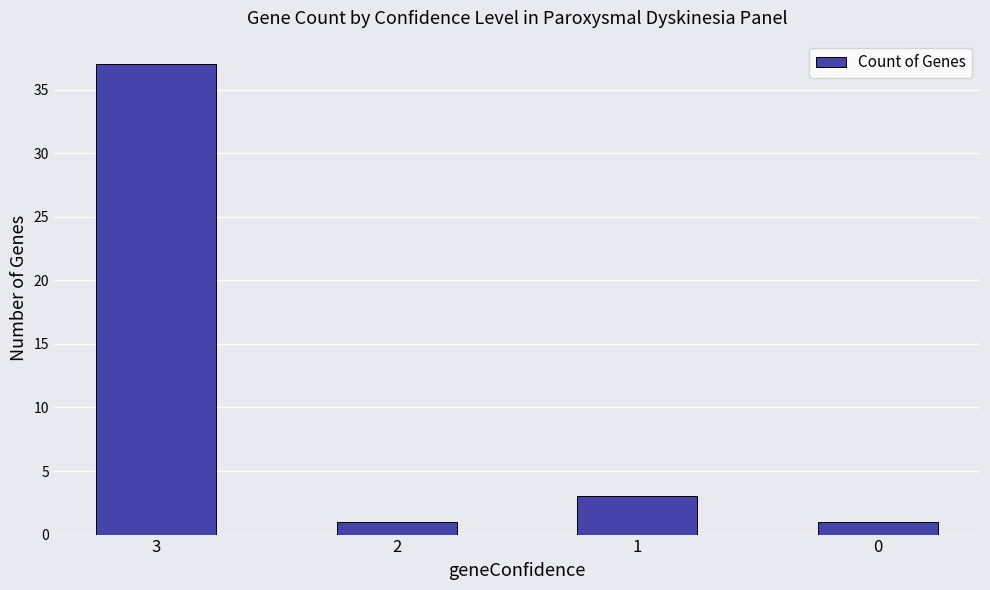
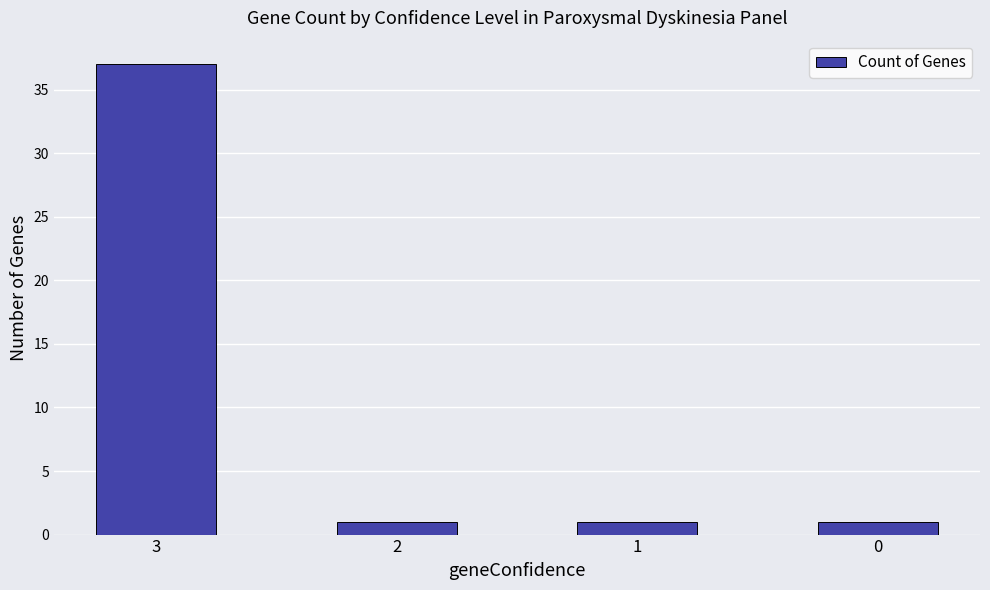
  {
    "3": 37,
    "2": 1,
-   "1": 3,
+   "1": 1,
    "0": 1
  }
